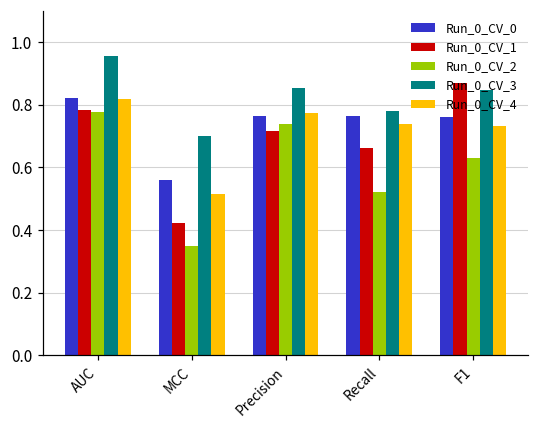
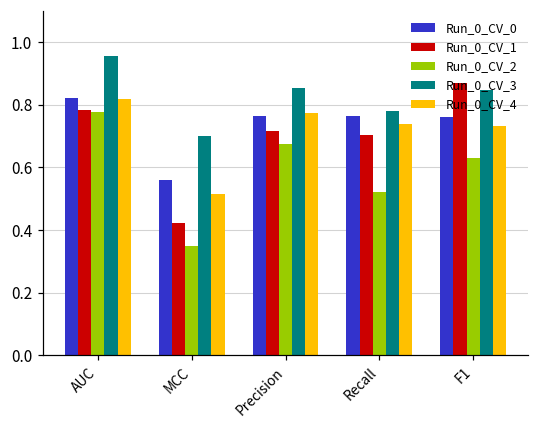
  {
    "Run_0_CV_0": {
      "AUC": 0.82,
      "MCC": 0.56,
      "Precision": 0.76,
      "Recall": 0.77,
      "F1": 0.76
    },
    "Run_0_CV_1": {
      "AUC": 0.78,
      "MCC": 0.42,
      "Precision": 0.72,
-     "Recall": 0.66,
+     "Recall": 0.70,
      "F1": 0.87
    },
    "Run_0_CV_2": {
      "AUC": 0.78,
      "MCC": 0.35,
-     "Precision": 0.74,
+     "Precision": 0.67,
      "Recall": 0.52,
      "F1": 0.63
    },
    "Run_0_CV_3": {
      "AUC": 0.95,
      "MCC": 0.70,
      "Precision": 0.85,
      "Recall": 0.78,
      "F1": 0.85
    },
    "Run_0_CV_4": {
      "AUC": 0.82,
      "MCC": 0.52,
      "Precision": 0.78,
      "Recall": 0.74,
      "F1": 0.73
    }
  }
